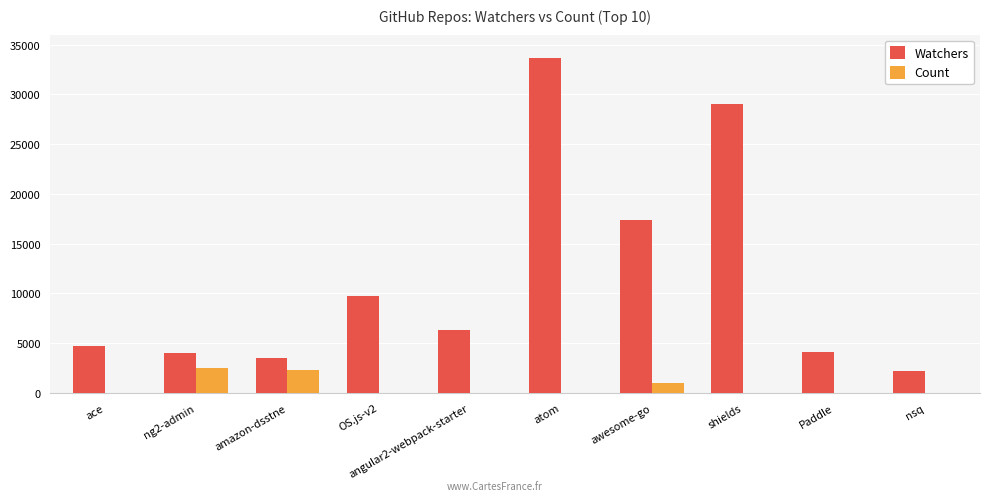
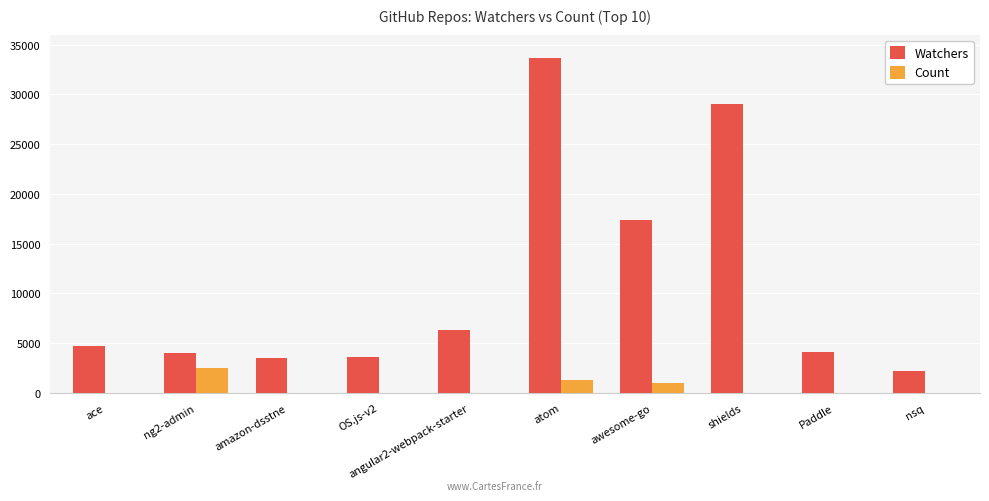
  {
    "Watchers": {
      "ace": 5000,
      "ng2-admin": 4000,
      "amazon-dsstne": 4000,
-     "OS.js-v2": 10000,
+     "OS.js-v2": 4000,
      "angular2-webpack-starter": 6000,
      "atom": 34000,
      "awesome-go": 17000,
      "shields": 29000,
      "Paddle": 4000,
      "nsq": 2000
    },
    "Count": {
      "ng2-admin": 3000,
-     "amazon-dsstne": 2000,
-     "atom": 0,
+     "amazon-dsstne": 0,
+     "atom": 1000,
      "awesome-go": 1000
    }
  }
